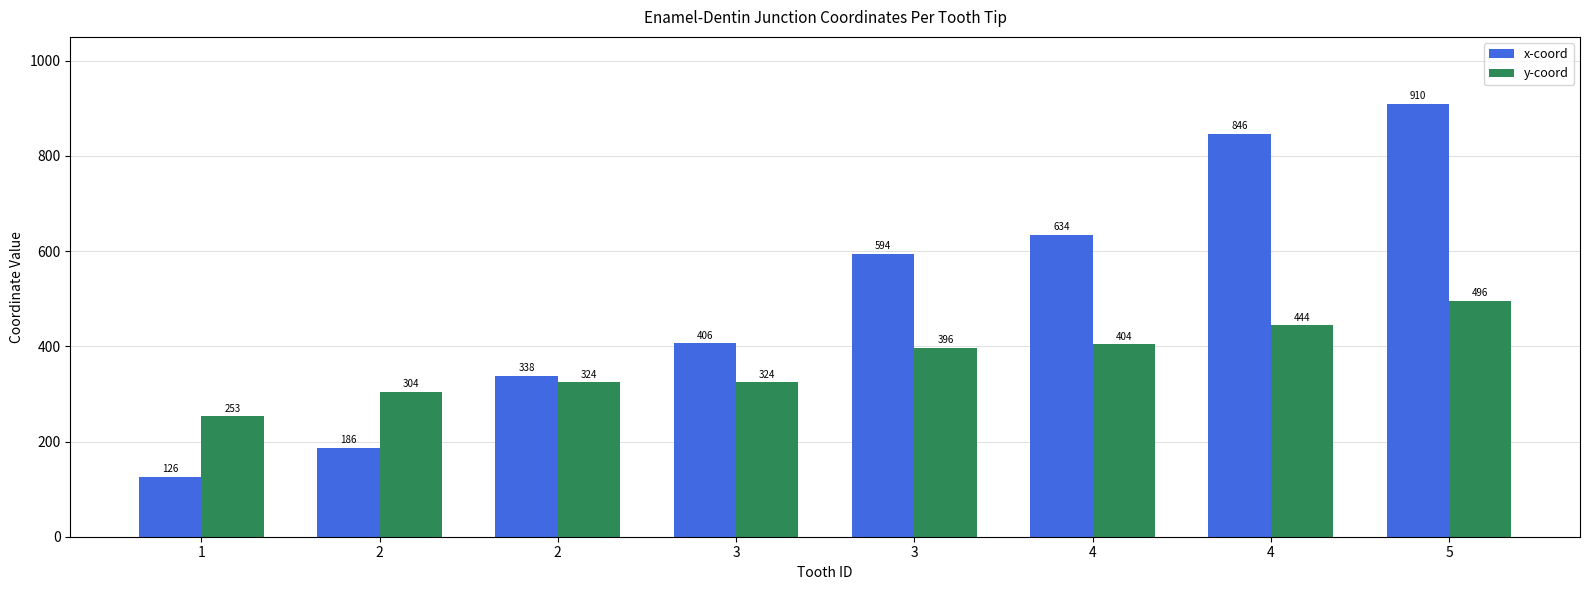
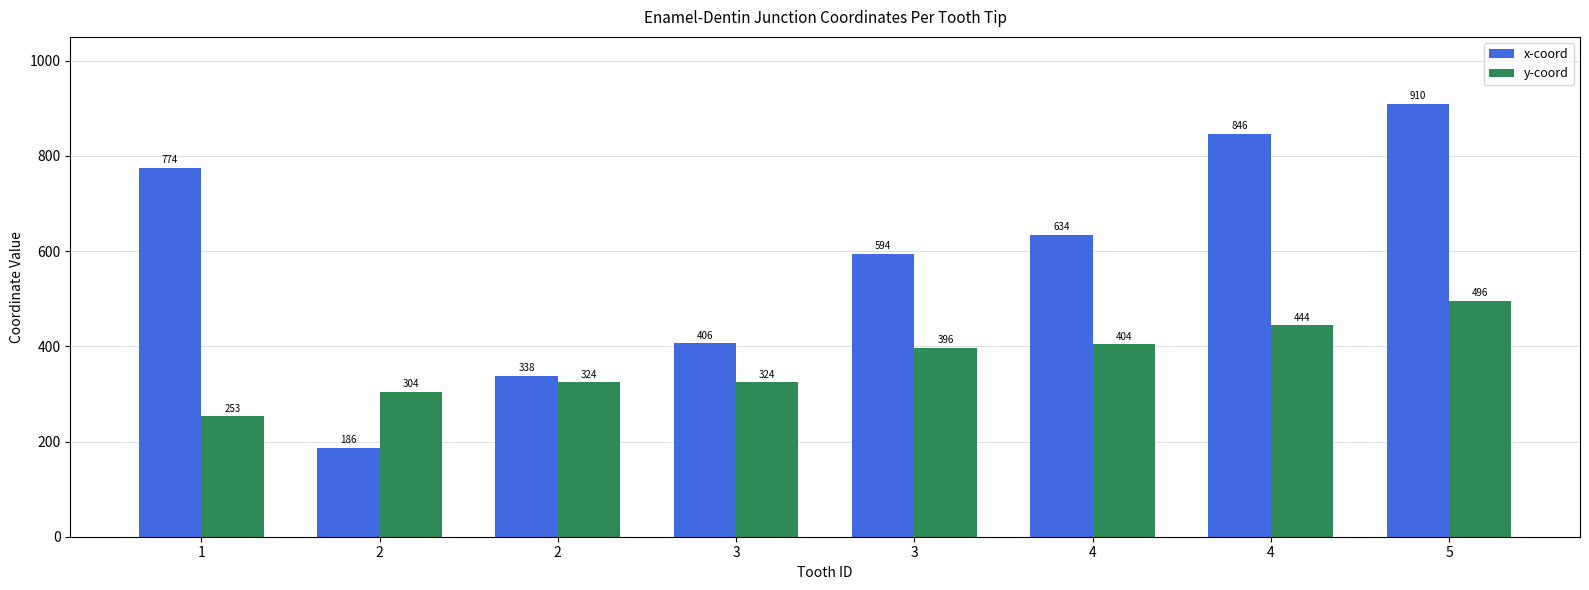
  {
    "x-coord": {
-     "1": 126,
+     "1": 774,
      "5": 910
    },
    "y-coord": {
      "1": 253,
      "5": 496
    }
  }
